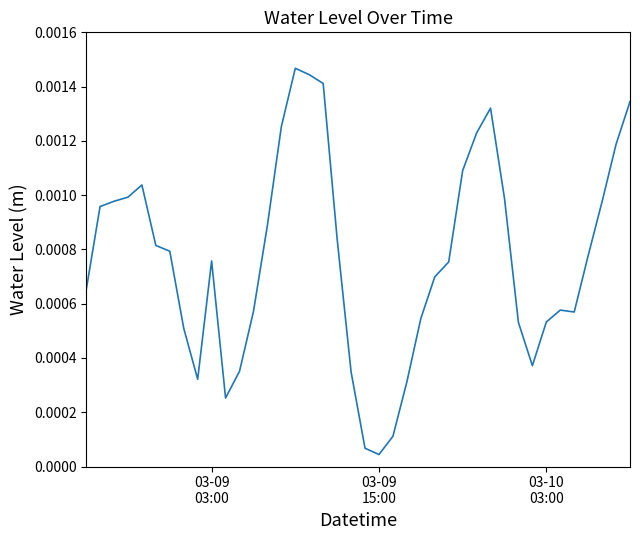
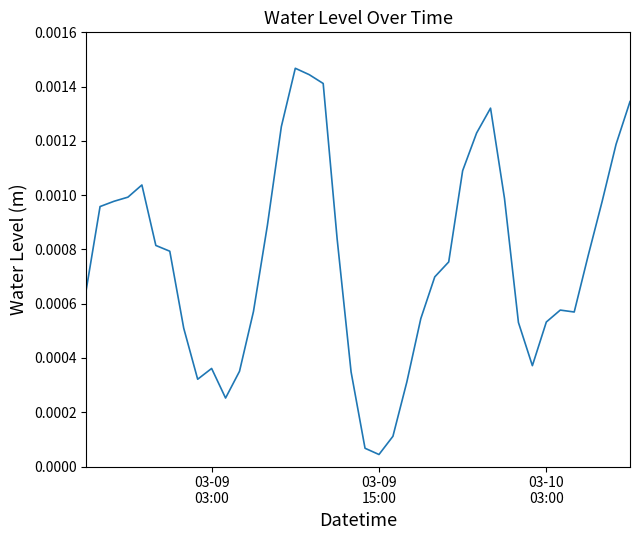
  {
-   "03-09 03:00": 0.00076,
+   "03-09 03:00": 0.00036,
    "03-09 15:00": 0.00004,
    "03-10 03:00": 0.00053
  }
